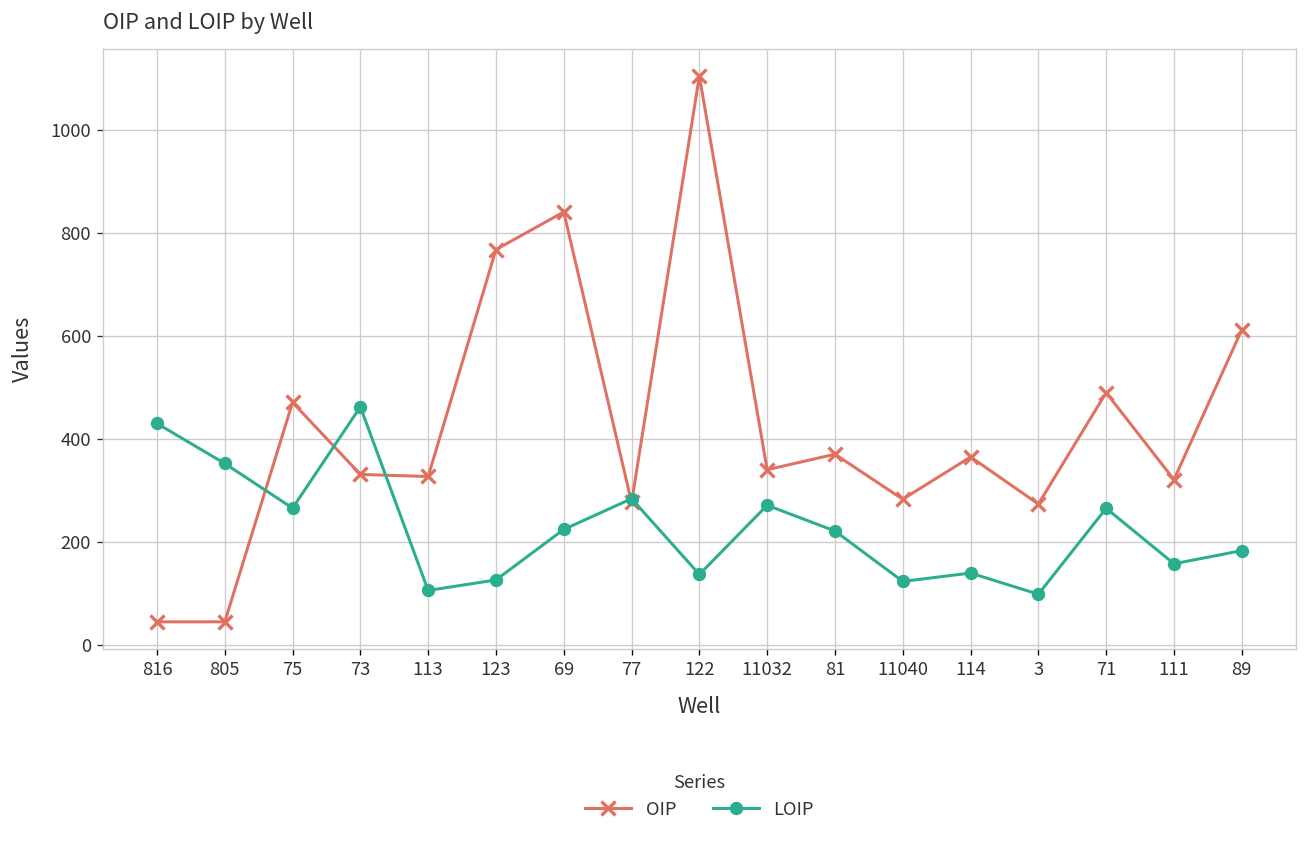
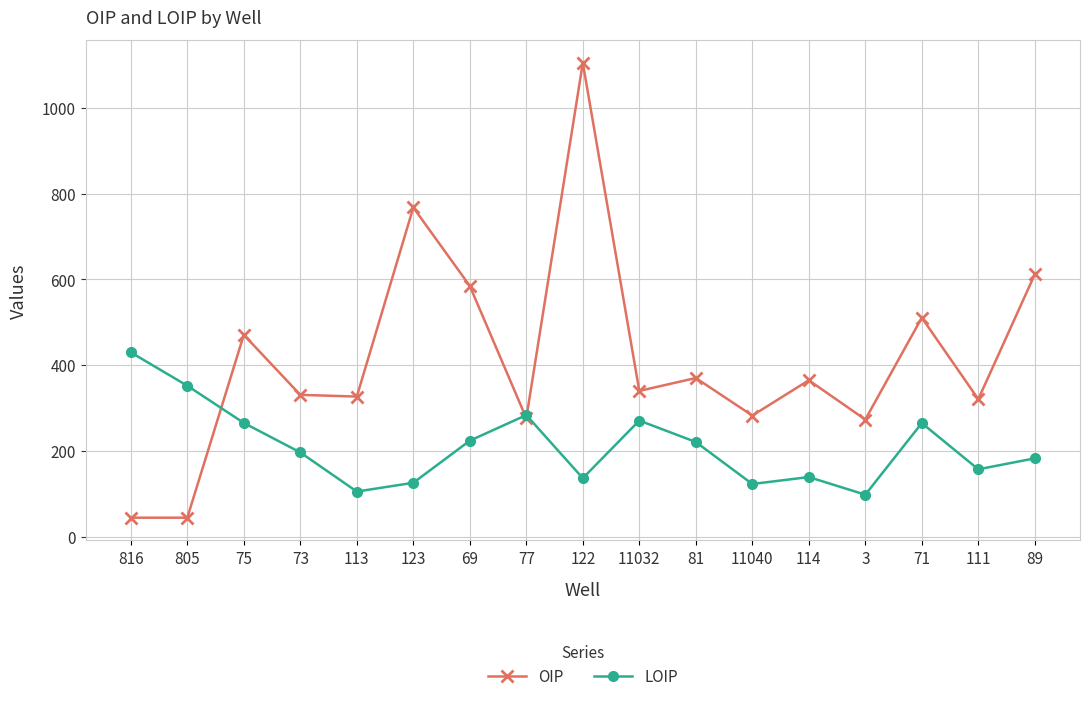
  {
    "OIP": {
      "816": 40,
      "805": 40,
      "75": 470,
      "73": 330,
      "113": 330,
      "123": 770,
-     "69": 840,
+     "69": 580,
      "77": 280,
      "122": 1110,
      "11032": 340,
      "81": 370,
      "11040": 280,
      "114": 360,
      "3": 270,
-     "71": 490,
+     "71": 510,
      "111": 320,
      "89": 610
    },
    "LOIP": {
      "816": 430,
      "805": 350,
      "75": 270,
-     "73": 460,
+     "73": 200,
      "113": 110,
      "123": 130,
      "69": 220,
      "77": 280,
      "122": 140,
      "11032": 270,
      "81": 220,
      "11040": 120,
      "114": 140,
      "3": 100,
      "71": 270,
      "111": 160,
      "89": 180
    }
  }
